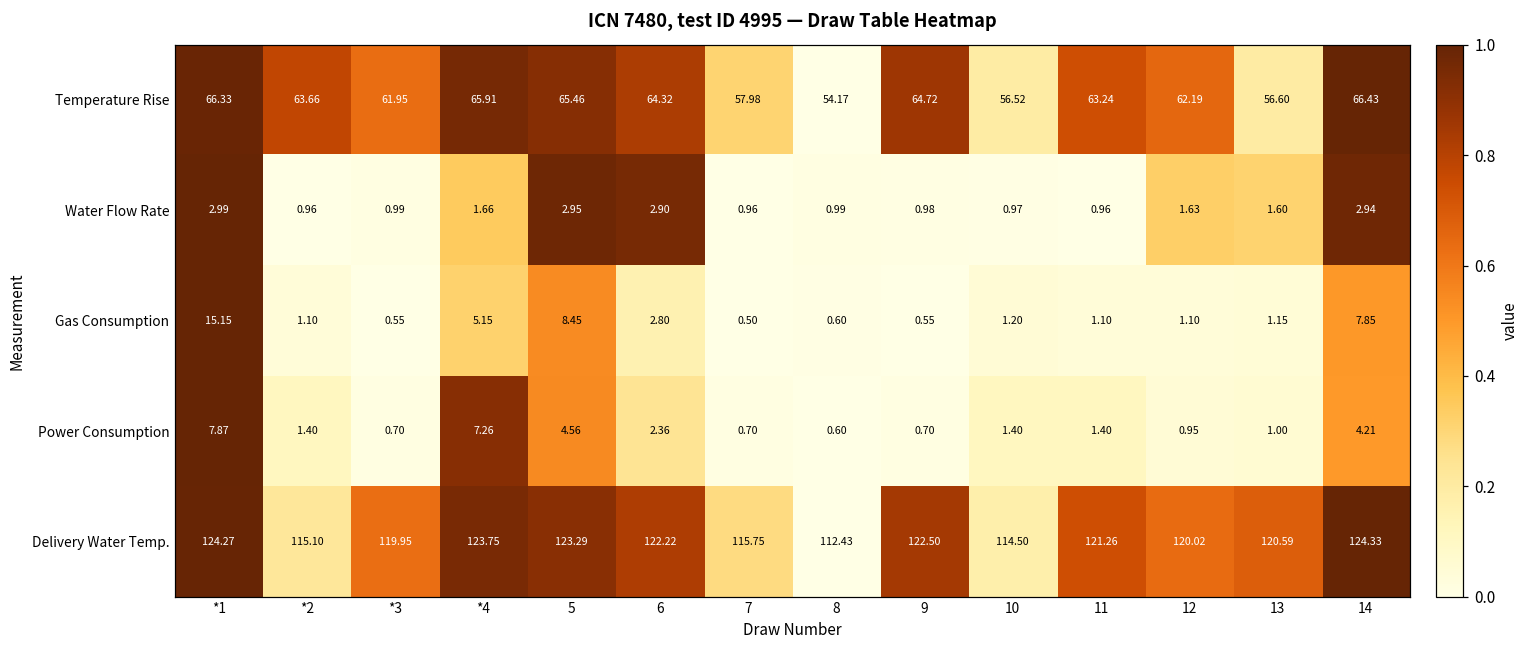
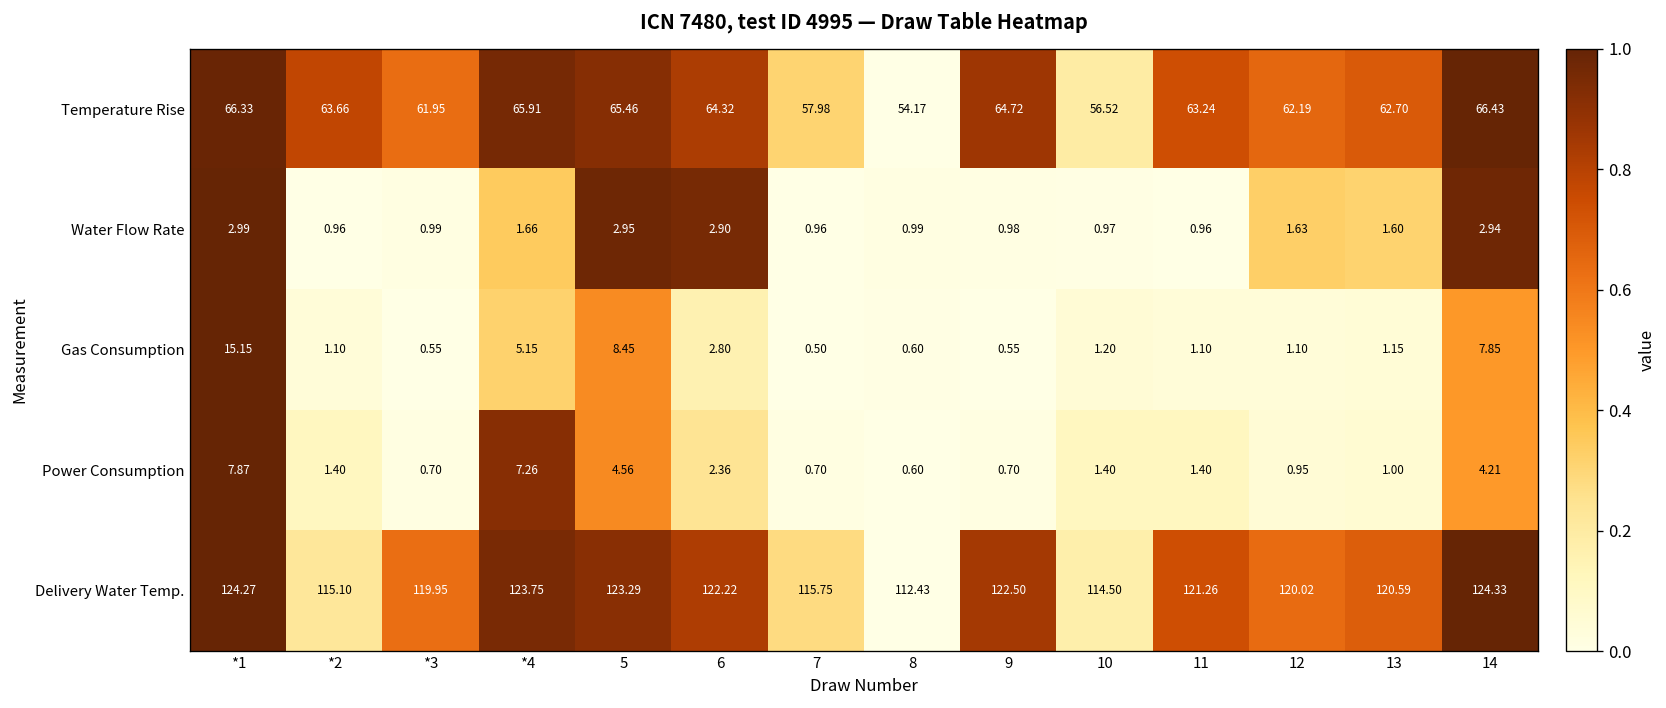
  {
    "Temperature Rise": {
      "*1": 66.33,
      "*2": 63.66,
      "*3": 61.95,
      "*4": 65.91,
      "5": 65.46,
      "6": 64.32,
      "7": 57.98,
      "8": 54.17,
      "9": 64.72,
      "10": 56.52,
      "11": 63.24,
      "12": 62.19,
-     "13": 56.60,
+     "13": 62.70,
      "14": 66.43
    },
    "Water Flow Rate": {
      "*1": 2.99,
      "*2": 0.96,
      "*3": 0.99,
      "*4": 1.66,
      "5": 2.95,
      "6": 2.90,
      "7": 0.96,
      "8": 0.99,
      "9": 0.98,
      "10": 0.97,
      "11": 0.96,
      "12": 1.63,
      "13": 1.60,
      "14": 2.94
    },
    "Gas Consumption": {
      "*1": 15.15,
      "*2": 1.10,
      "*3": 0.55,
      "*4": 5.15,
      "5": 8.45,
      "6": 2.80,
      "7": 0.50,
      "8": 0.60,
      "9": 0.55,
      "10": 1.20,
      "11": 1.10,
      "12": 1.10,
      "13": 1.15,
      "14": 7.85
    },
    "Power Consumption": {
      "*1": 7.87,
      "*2": 1.40,
      "*3": 0.70,
      "*4": 7.26,
      "5": 4.56,
      "6": 2.36,
      "7": 0.70,
      "8": 0.60,
      "9": 0.70,
      "10": 1.40,
      "11": 1.40,
      "12": 0.95,
      "13": 1.00,
      "14": 4.21
    },
    "Delivery Water Temp.": {
      "*1": 124.27,
      "*2": 115.10,
      "*3": 119.95,
      "*4": 123.75,
      "5": 123.29,
      "6": 122.22,
      "7": 115.75,
      "8": 112.43,
      "9": 122.50,
      "10": 114.50,
      "11": 121.26,
      "12": 120.02,
      "13": 120.59,
      "14": 124.33
    }
  }
